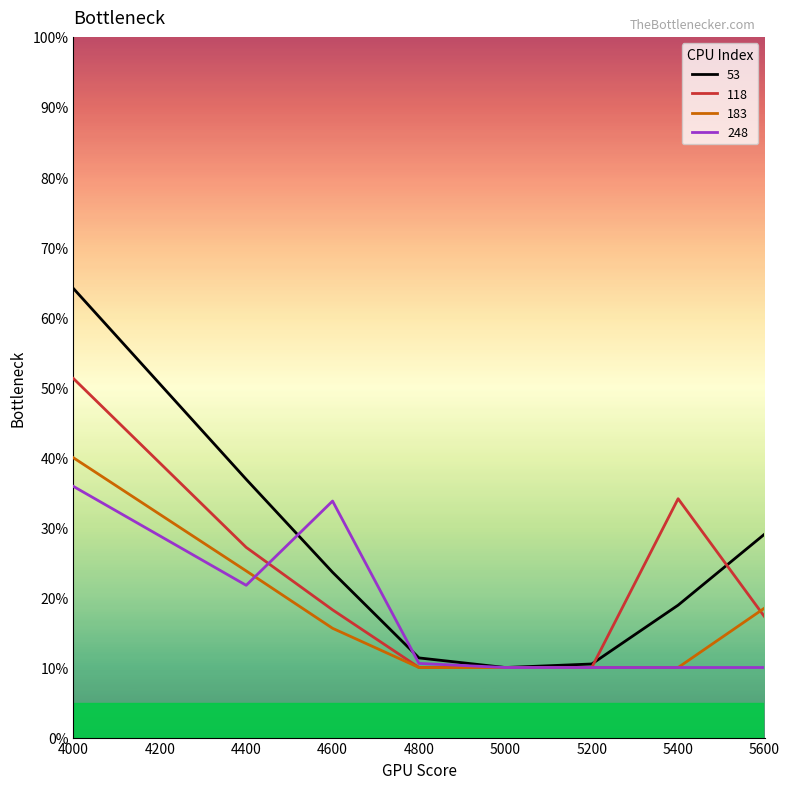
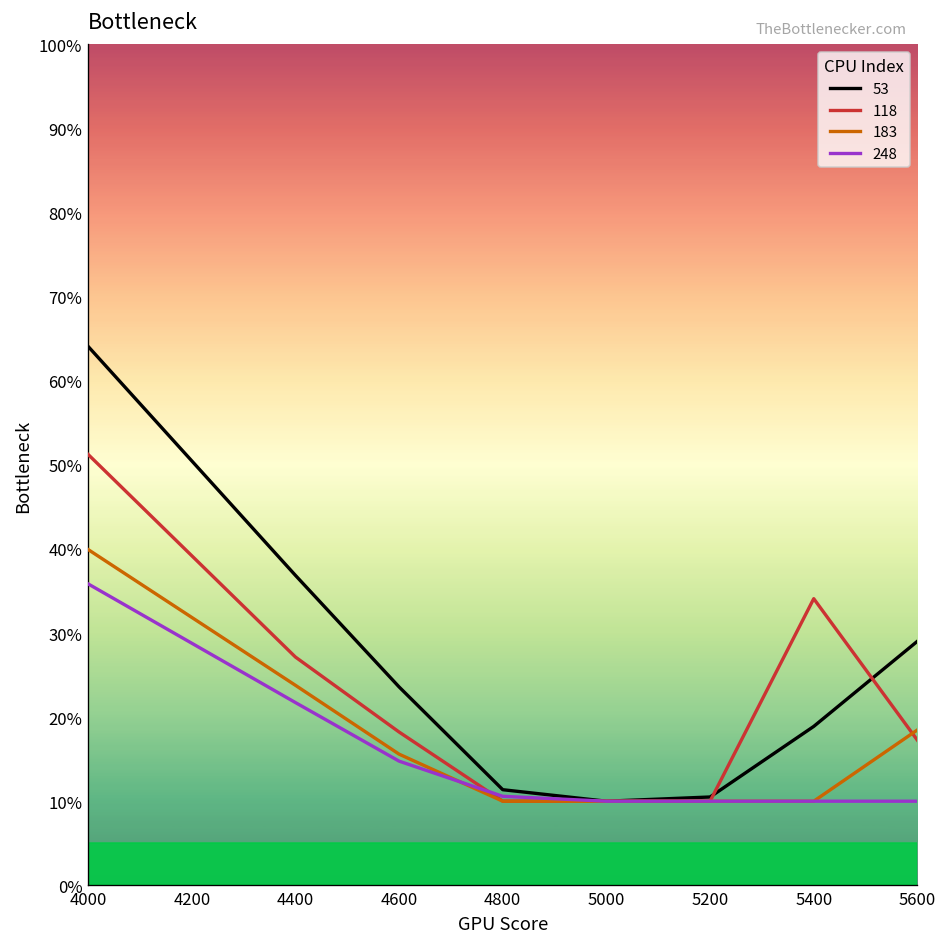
  {
    "53": {
      "4000": "64%",
      "4400": "37%",
      "4600": "24%",
      "4800": "11%",
      "5200": "11%",
      "5400": "19%",
      "5600": "29%"
    },
    "118": {
      "4000": "51%",
      "4400": "27%",
      "4600": "18%",
      "5400": "34%",
      "5600": "17%"
    },
    "183": {
      "4000": "40%",
      "4400": "24%",
      "4600": "16%",
      "5600": "18%"
    },
    "248": {
      "4000": "36%",
      "4400": "22%",
-     "4600": "34%",
+     "4600": "15%",
      "4800": "11%",
      "5600": "10%"
    }
  }
